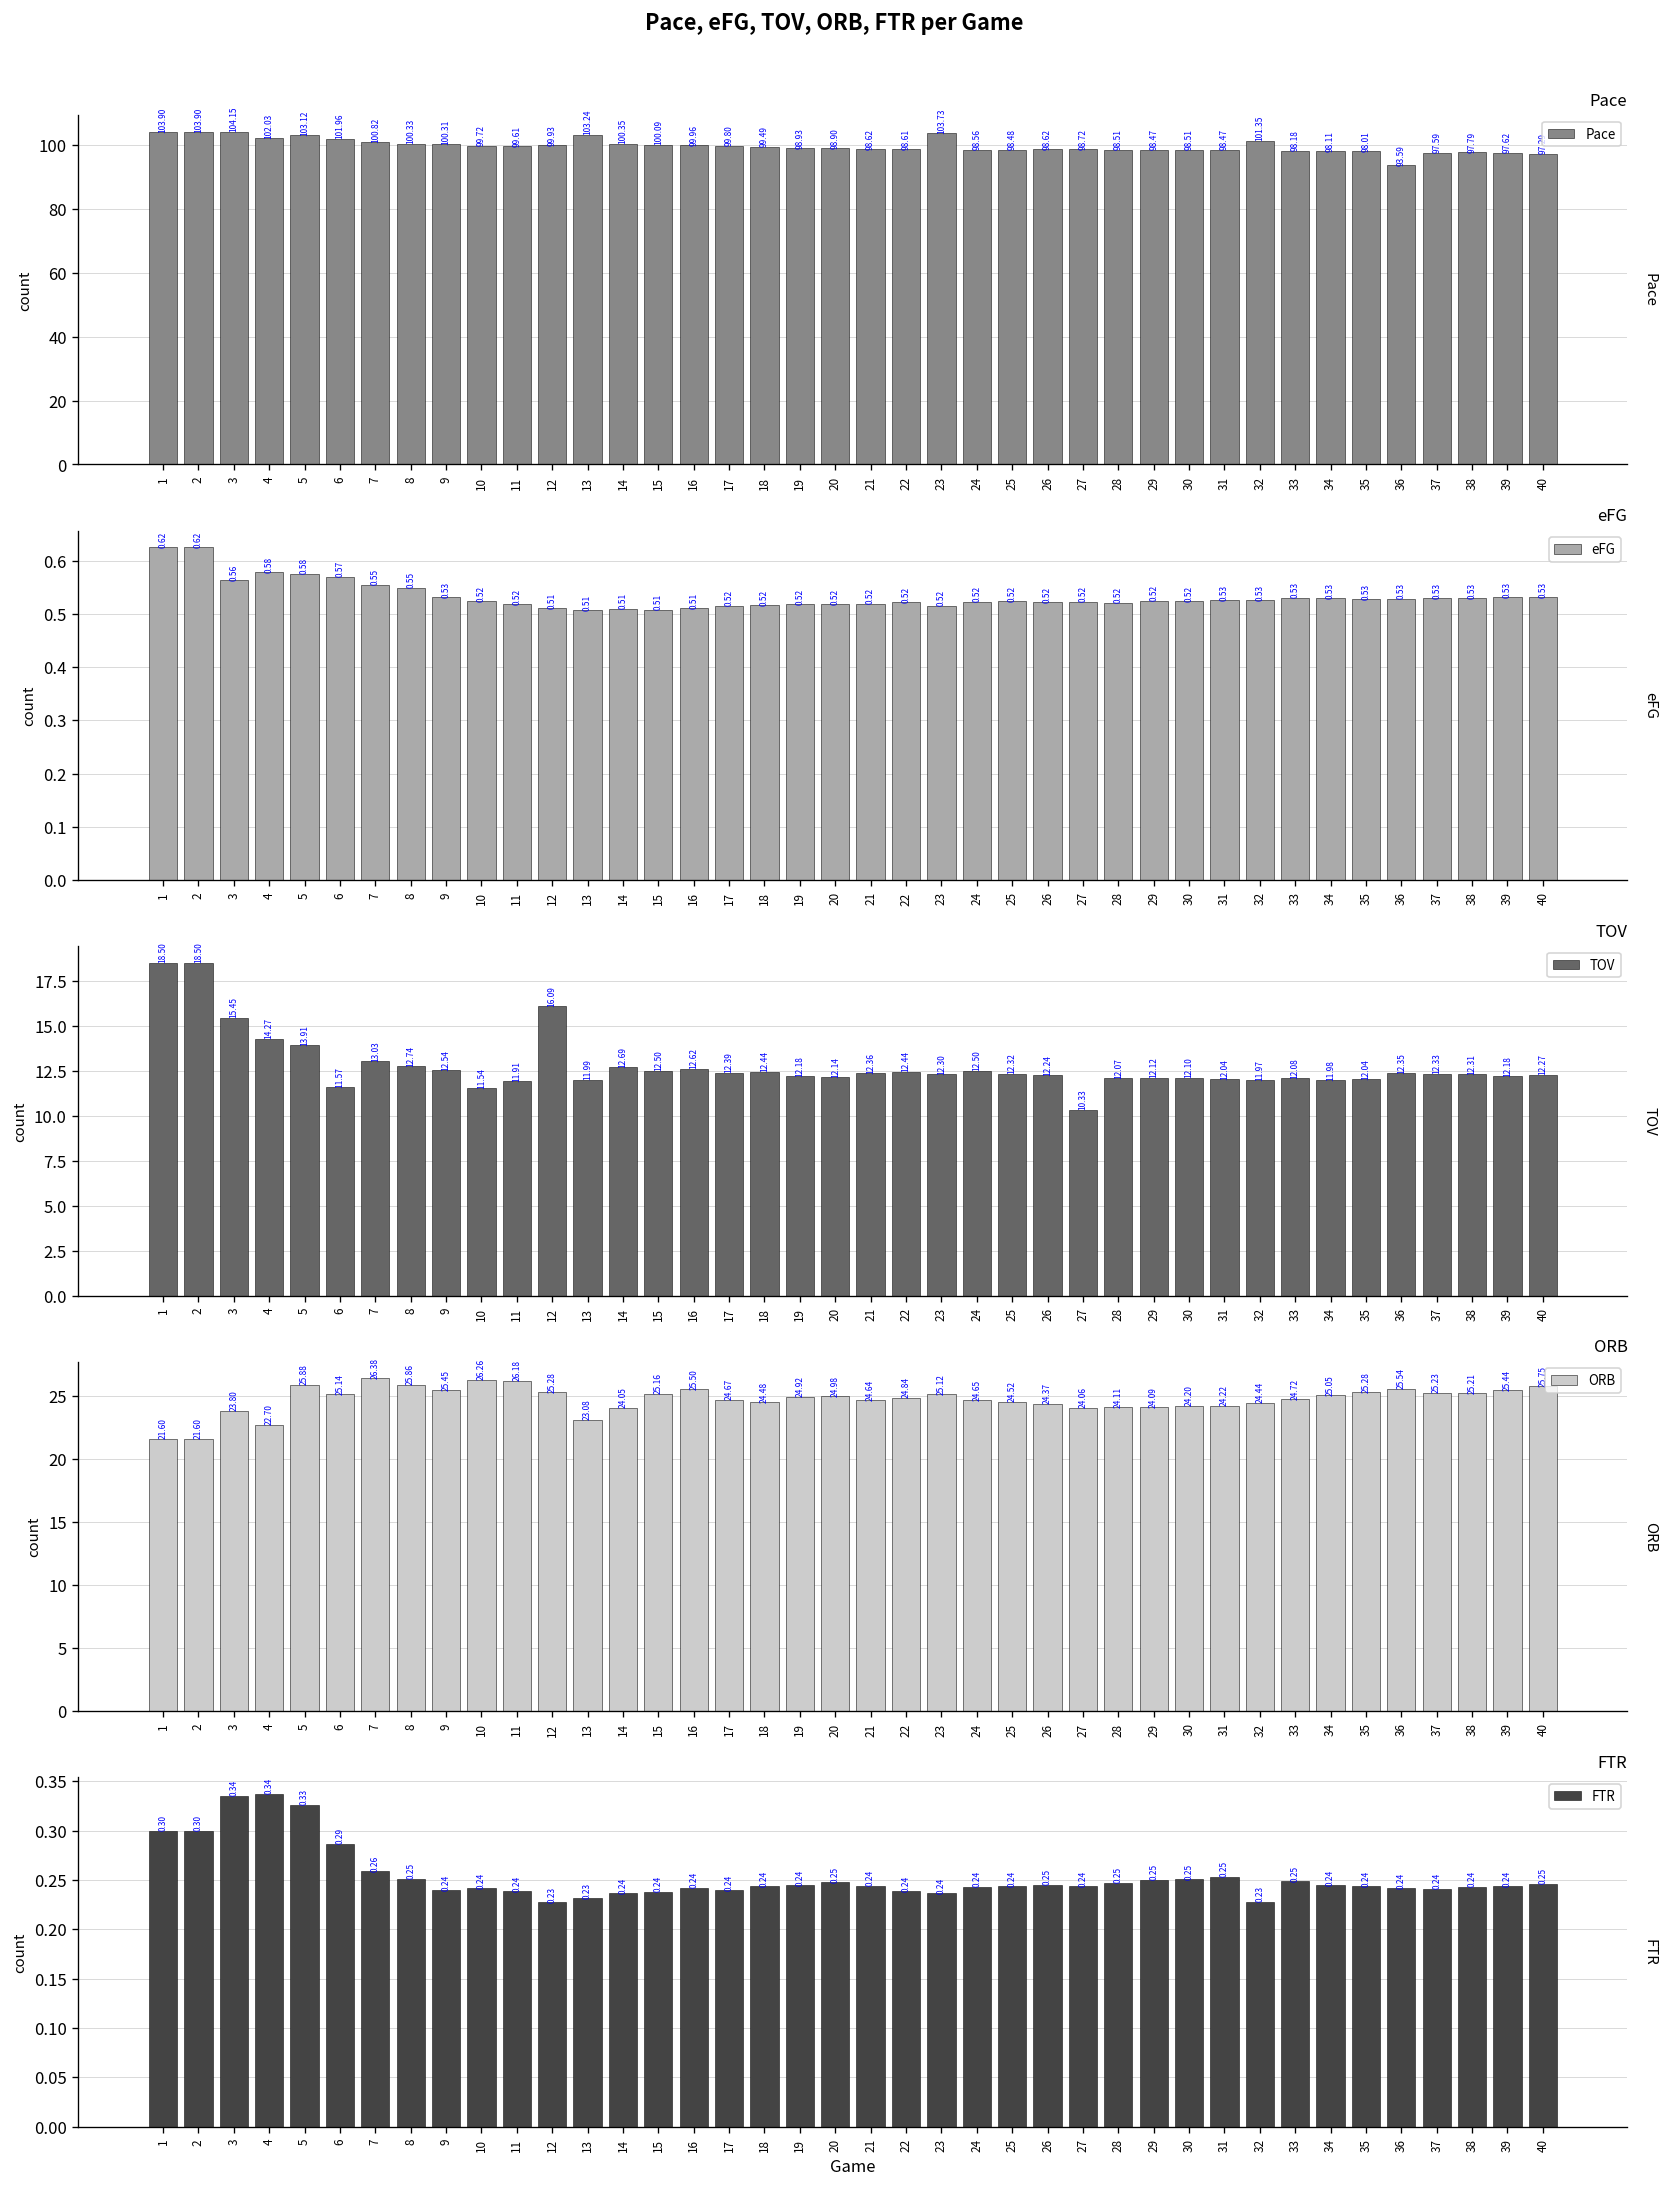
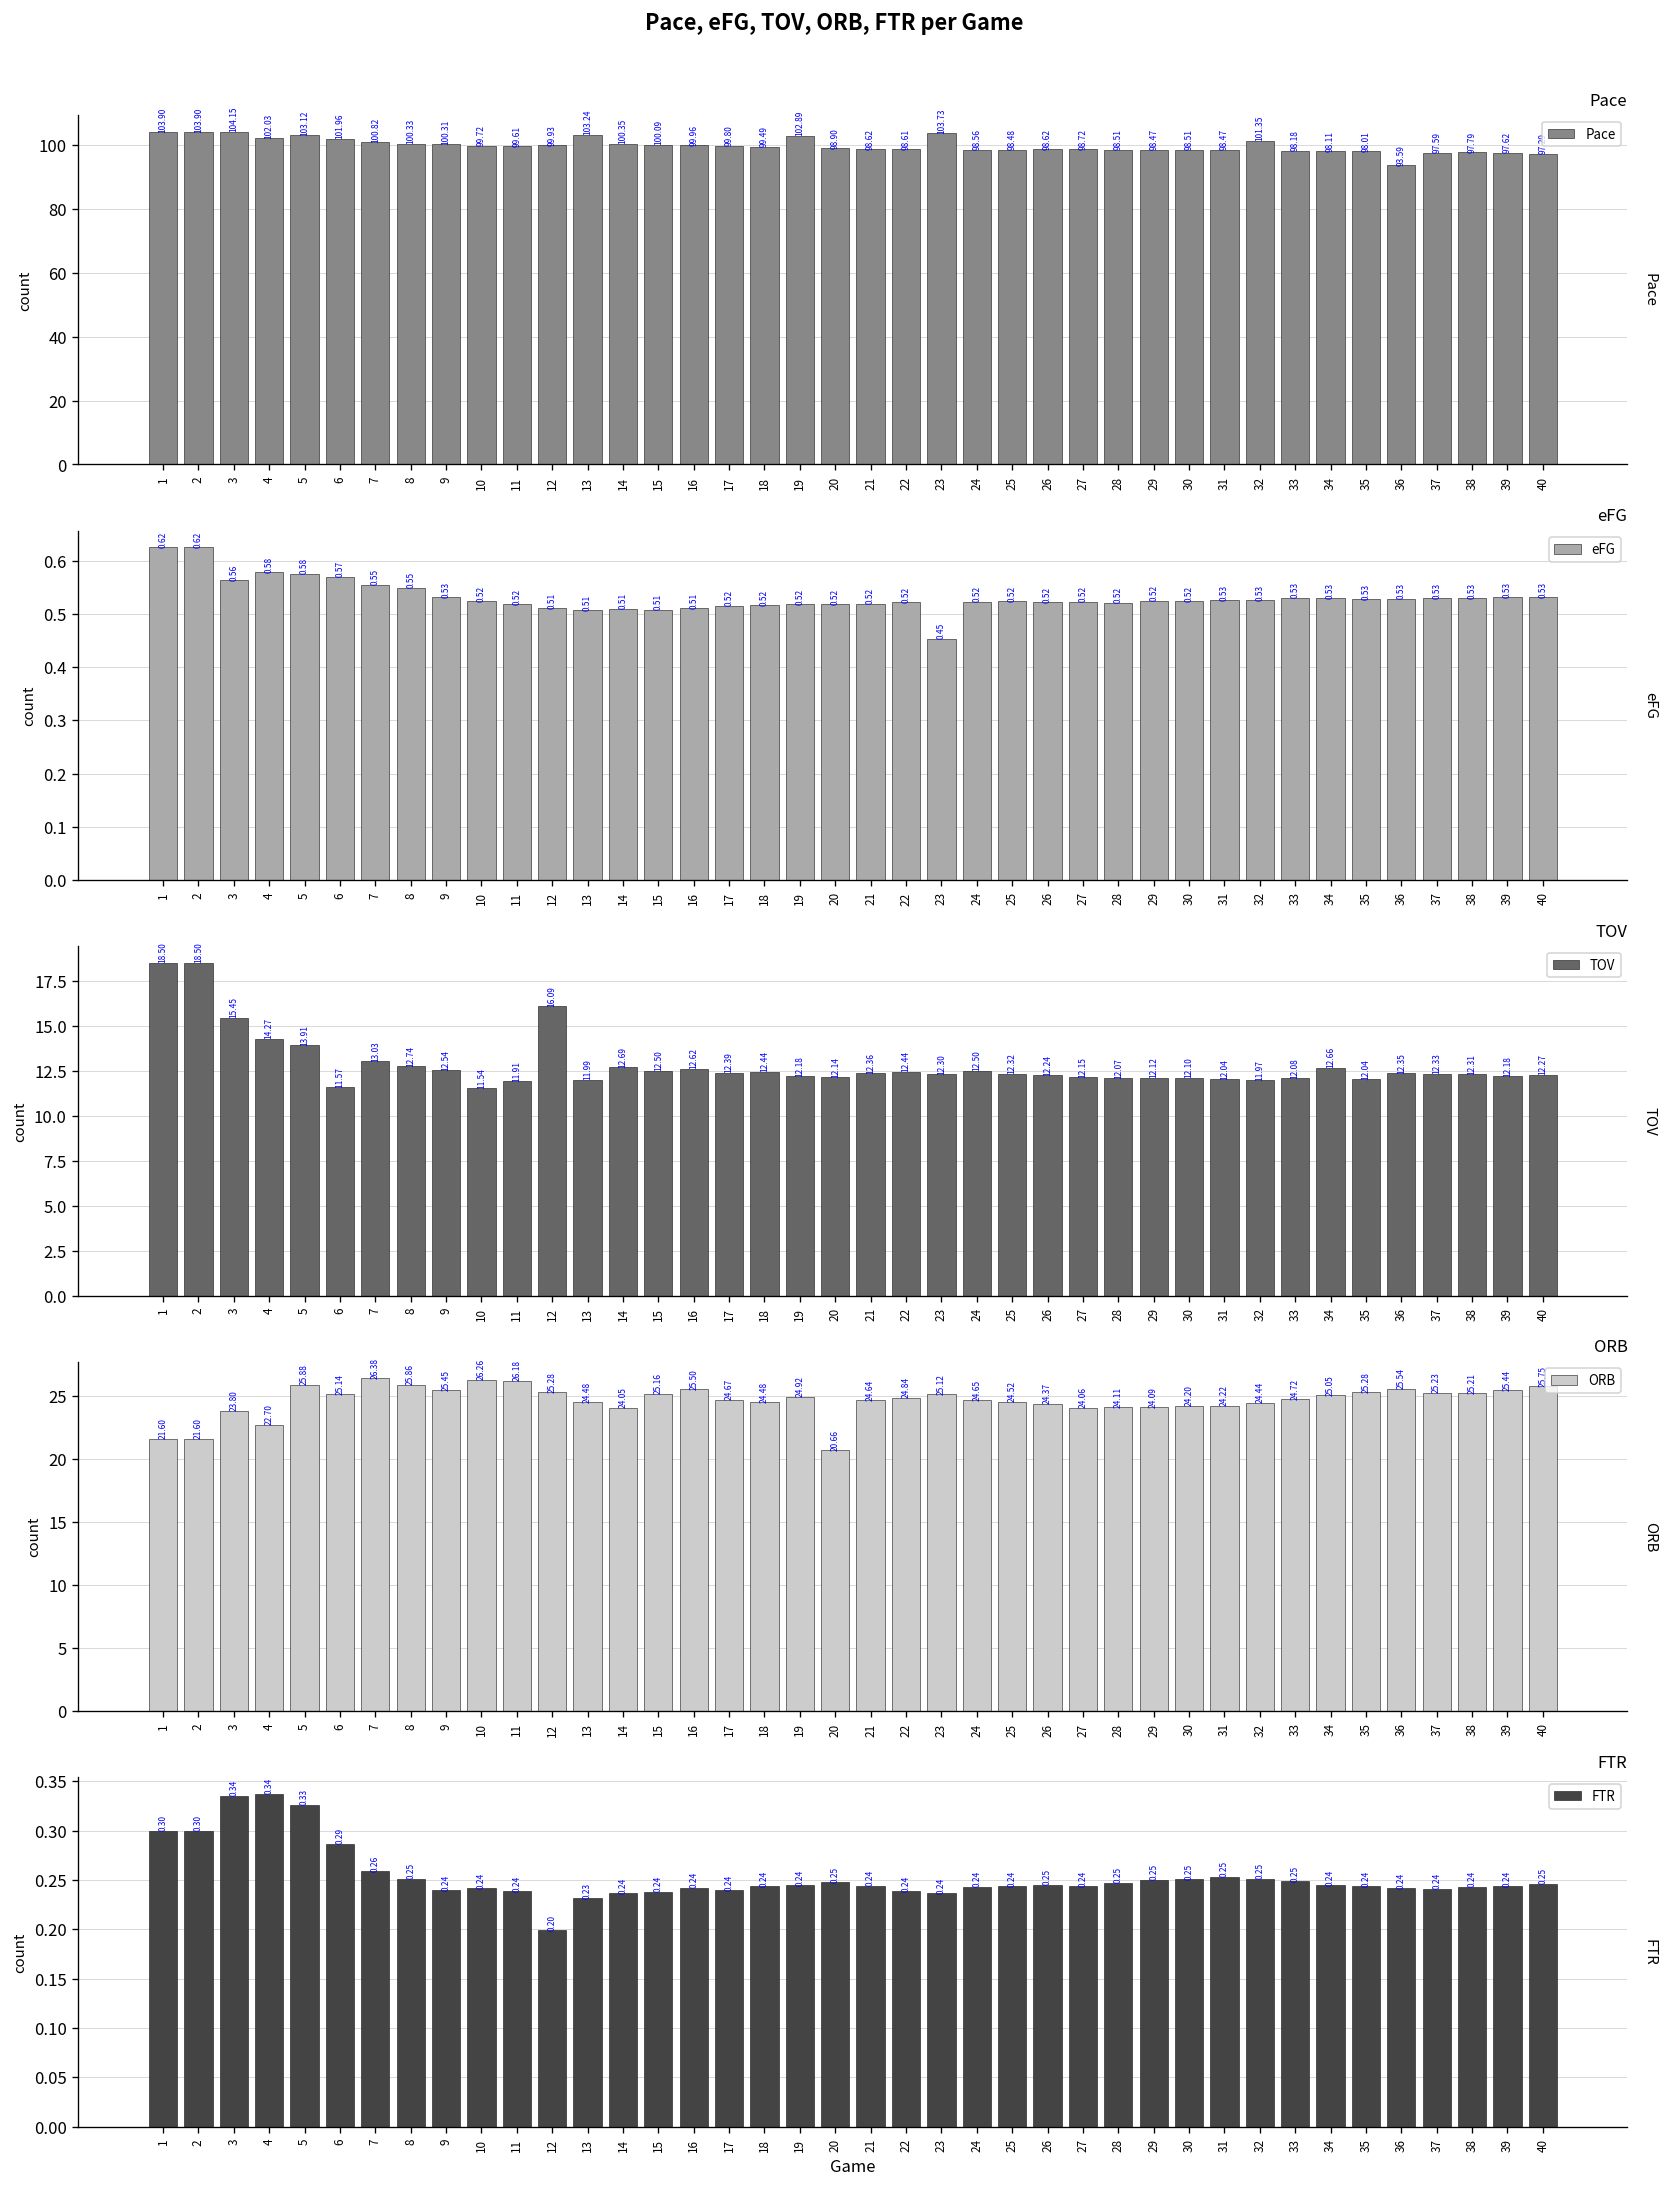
  {
    "Pace": {
      "1": 103.90,
      "2": 103.90,
      "3": 104.15,
      "4": 102.03,
      "5": 103.12,
      "6": 101.96,
      "7": 100.82,
      "8": 100.33,
      "9": 100.31,
      "10": 99.72,
      "11": 99.61,
      "12": 99.93,
      "13": 103.24,
      "14": 100.35,
      "15": 100.09,
      "16": 99.96,
      "17": 99.80,
      "18": 99.49,
-     "19": 98.93,
+     "19": 102.89,
      "20": 98.90,
      "21": 98.62,
      "22": 98.61,
      "23": 103.73,
      "24": 98.56,
      "25": 98.48,
      "26": 98.62,
      "27": 98.72,
      "28": 98.51,
      "29": 98.47,
      "30": 98.51,
      "31": 98.47,
      "32": 101.35,
      "33": 98.18,
      "34": 98.11,
      "35": 98.01,
      "36": 93.59,
      "37": 97.59,
      "38": 97.79,
      "39": 97.62
    },
    "eFG": {
      "1": 0.62,
      "2": 0.62,
      "3": 0.56,
      "4": 0.58,
      "5": 0.58,
      "6": 0.57,
      "7": 0.55,
      "8": 0.55,
      "9": 0.53,
      "10": 0.52,
      "11": 0.52,
      "12": 0.51,
      "13": 0.51,
      "14": 0.51,
      "15": 0.51,
      "16": 0.51,
      "17": 0.52,
      "18": 0.52,
      "19": 0.52,
      "20": 0.52,
      "21": 0.52,
      "22": 0.52,
-     "23": 0.52,
+     "23": 0.45,
      "24": 0.52,
      "25": 0.52,
      "26": 0.52,
      "27": 0.52,
      "28": 0.52,
      "29": 0.52,
      "30": 0.52,
      "31": 0.53,
      "32": 0.53,
      "33": 0.53,
      "34": 0.53,
      "35": 0.53,
      "36": 0.53,
      "37": 0.53,
      "38": 0.53,
      "39": 0.53,
      "40": 0.53
    },
    "TOV": {
      "1": 18.50,
      "2": 18.50,
      "3": 15.45,
      "4": 14.27,
      "5": 13.91,
      "6": 11.57,
      "7": 13.03,
      "8": 12.74,
      "9": 12.54,
      "10": 11.54,
      "11": 11.91,
      "12": 16.09,
      "13": 11.99,
      "14": 12.69,
      "15": 12.50,
      "16": 12.62,
      "17": 12.39,
      "18": 12.44,
      "19": 12.18,
      "20": 12.14,
      "21": 12.36,
      "22": 12.44,
      "23": 12.30,
      "24": 12.50,
      "25": 12.32,
      "26": 12.24,
-     "27": 10.33,
+     "27": 12.15,
      "28": 12.07,
      "29": 12.12,
      "30": 12.10,
      "31": 12.04,
      "32": 11.97,
      "33": 12.08,
-     "34": 11.98,
+     "34": 12.66,
      "35": 12.04,
      "36": 12.35,
      "37": 12.33,
      "38": 12.31,
      "39": 12.18,
      "40": 12.27
    },
    "ORB": {
      "1": 21.60,
      "2": 21.60,
      "3": 23.80,
      "4": 22.70,
      "5": 25.88,
      "6": 25.14,
      "7": 26.38,
      "8": 25.86,
      "9": 25.45,
      "10": 26.26,
      "11": 26.18,
      "12": 25.28,
-     "13": 23.08,
+     "13": 24.48,
      "14": 24.05,
      "15": 25.16,
      "16": 25.50,
      "17": 24.67,
      "18": 24.48,
      "19": 24.92,
-     "20": 24.98,
+     "20": 20.66,
      "21": 24.64,
      "22": 24.84,
      "23": 25.12,
      "24": 24.65,
      "25": 24.52,
      "26": 24.37,
      "27": 24.06,
      "28": 24.11,
      "29": 24.09,
      "30": 24.20,
      "31": 24.22,
      "32": 24.44,
      "33": 24.72,
      "34": 25.05,
      "35": 25.28,
      "36": 25.54,
      "37": 25.23,
      "38": 25.21,
      "39": 25.44
    },
    "FTR": {
      "1": 0.30,
      "2": 0.30,
      "3": 0.34,
      "4": 0.34,
      "5": 0.33,
      "6": 0.29,
      "7": 0.26,
      "8": 0.25,
      "9": 0.24,
      "10": 0.24,
      "11": 0.24,
-     "12": 0.23,
+     "12": 0.20,
      "13": 0.23,
      "14": 0.24,
      "15": 0.24,
      "16": 0.24,
      "17": 0.24,
      "18": 0.24,
      "19": 0.24,
      "20": 0.25,
      "21": 0.24,
      "22": 0.24,
      "23": 0.24,
      "24": 0.24,
      "25": 0.24,
      "26": 0.25,
      "27": 0.24,
      "28": 0.25,
      "29": 0.25,
      "30": 0.25,
      "31": 0.25,
-     "32": 0.23,
+     "32": 0.25,
      "33": 0.25,
      "34": 0.24,
      "35": 0.24,
      "36": 0.24,
      "37": 0.24,
      "38": 0.24,
      "39": 0.24,
      "40": 0.25
    }
  }
